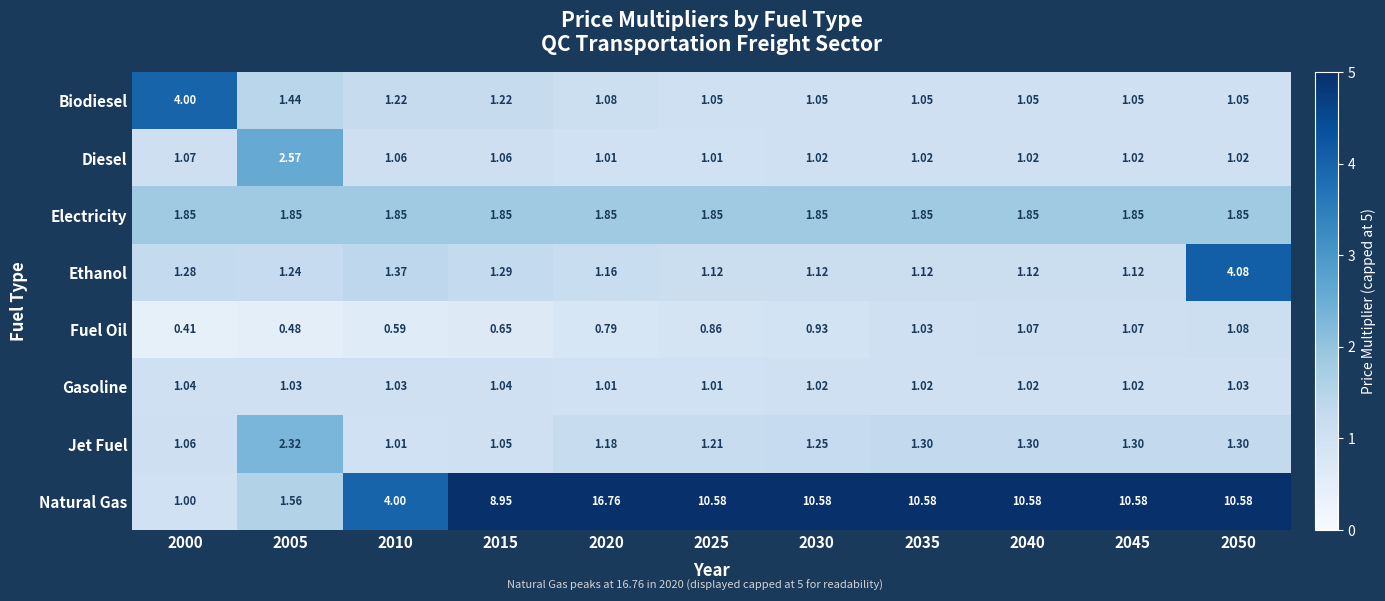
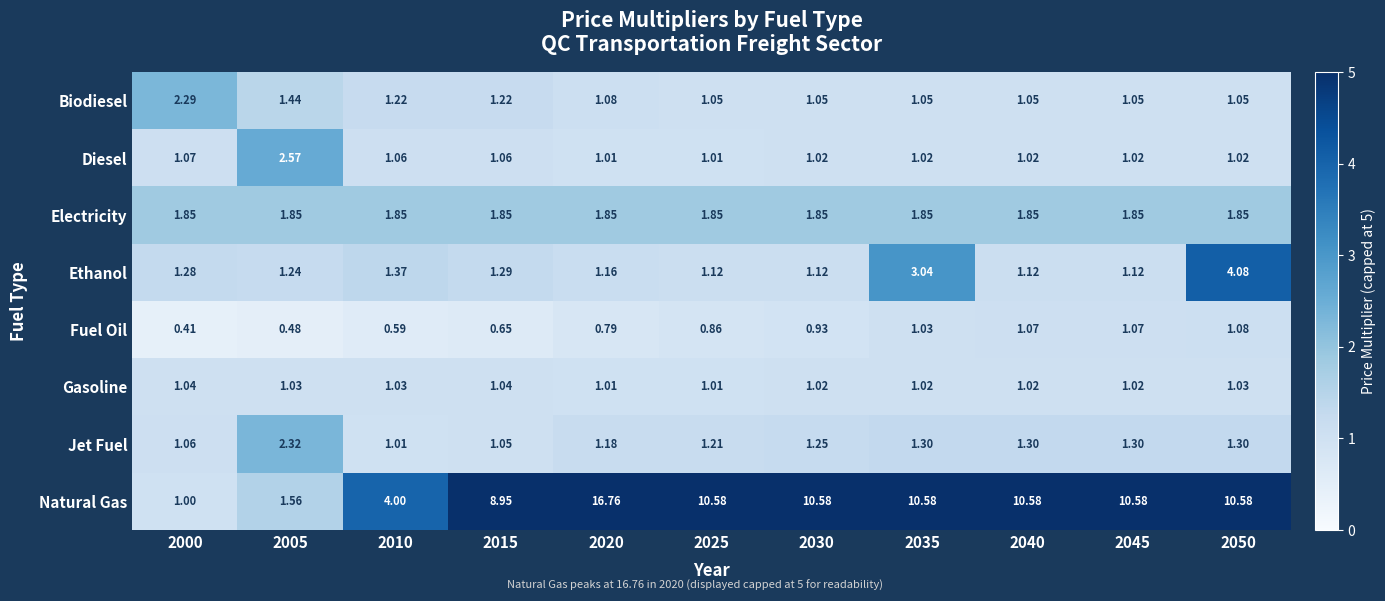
  {
    "Biodiesel": {
-     "2000": 4.00,
+     "2000": 2.29,
      "2005": 1.44,
      "2010": 1.22,
      "2015": 1.22,
      "2020": 1.08,
      "2025": 1.05,
      "2030": 1.05,
      "2035": 1.05,
      "2040": 1.05,
      "2045": 1.05,
      "2050": 1.05
    },
    "Diesel": {
      "2000": 1.07,
      "2005": 2.57,
      "2010": 1.06,
      "2015": 1.06,
      "2020": 1.01,
      "2025": 1.01,
      "2030": 1.02,
      "2035": 1.02,
      "2040": 1.02,
      "2045": 1.02,
      "2050": 1.02
    },
    "Electricity": {
      "2000": 1.85,
      "2005": 1.85,
      "2010": 1.85,
      "2015": 1.85,
      "2020": 1.85,
      "2025": 1.85,
      "2030": 1.85,
      "2035": 1.85,
      "2040": 1.85,
      "2045": 1.85,
      "2050": 1.85
    },
    "Ethanol": {
      "2000": 1.28,
      "2005": 1.24,
      "2010": 1.37,
      "2015": 1.29,
      "2020": 1.16,
      "2025": 1.12,
      "2030": 1.12,
-     "2035": 1.12,
+     "2035": 3.04,
      "2040": 1.12,
      "2045": 1.12,
      "2050": 4.08
    },
    "Fuel Oil": {
      "2000": 0.41,
      "2005": 0.48,
      "2010": 0.59,
      "2015": 0.65,
      "2020": 0.79,
      "2025": 0.86,
      "2030": 0.93,
      "2035": 1.03,
      "2040": 1.07,
      "2045": 1.07,
      "2050": 1.08
    },
    "Gasoline": {
      "2000": 1.04,
      "2005": 1.03,
      "2010": 1.03,
      "2015": 1.04,
      "2020": 1.01,
      "2025": 1.01,
      "2030": 1.02,
      "2035": 1.02,
      "2040": 1.02,
      "2045": 1.02,
      "2050": 1.03
    },
    "Jet Fuel": {
      "2000": 1.06,
      "2005": 2.32,
      "2010": 1.01,
      "2015": 1.05,
      "2020": 1.18,
      "2025": 1.21,
      "2030": 1.25,
      "2035": 1.30,
      "2040": 1.30,
      "2045": 1.30,
      "2050": 1.30
    },
    "Natural Gas": {
      "2000": 1.00,
      "2005": 1.56,
      "2010": 4.00,
      "2015": 8.95,
      "2020": 16.76,
      "2025": 10.58,
      "2030": 10.58,
      "2035": 10.58,
      "2040": 10.58,
      "2045": 10.58,
      "2050": 10.58
    }
  }
